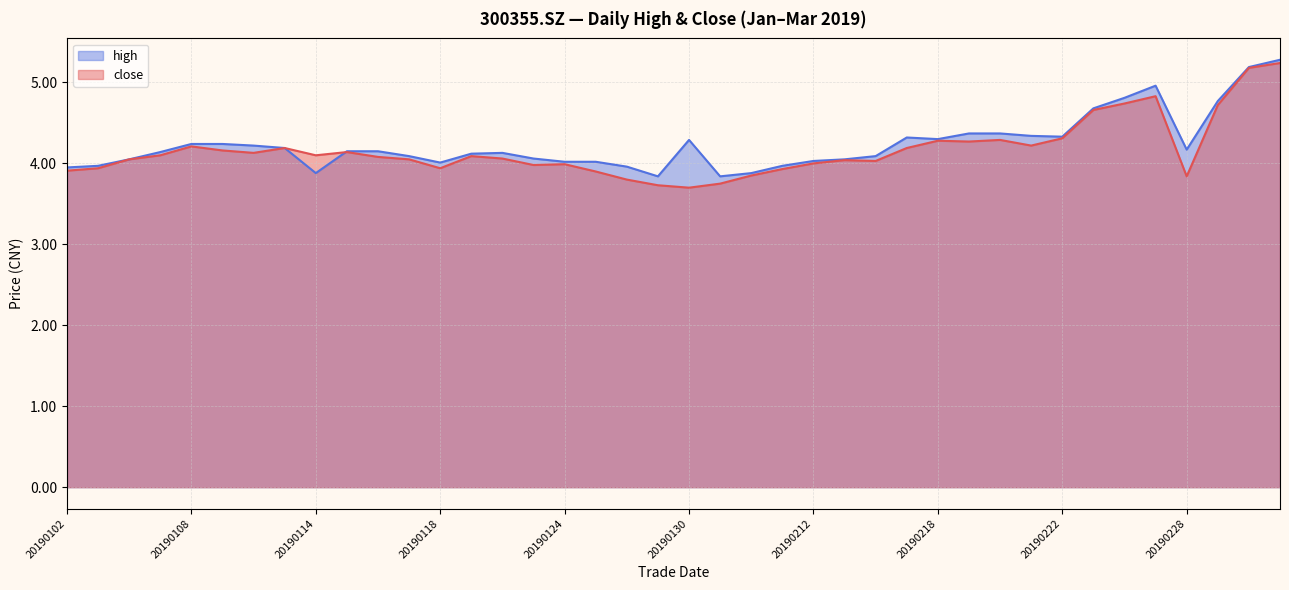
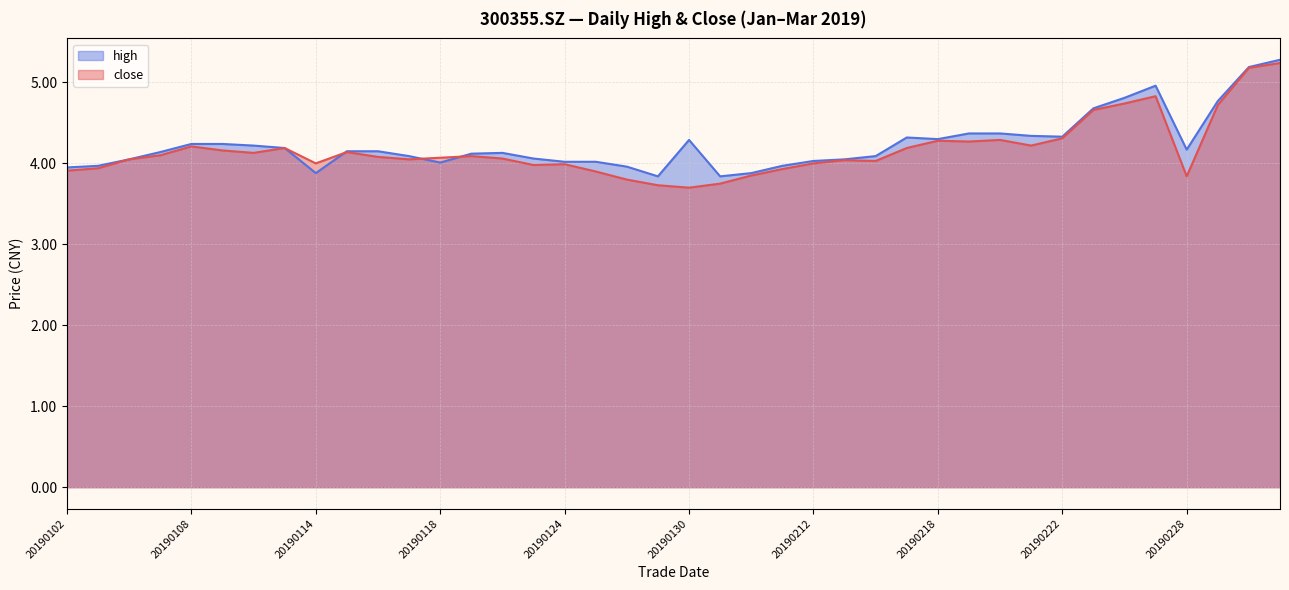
  {
    "high": {
      "20190102": 4.0,
      "20190114": 3.9,
      "20190118": 4.0,
      "20190130": 4.3,
      "20190228": 4.2
    },
    "close": {
      "20190102": 3.9,
-     "20190114": 4.1,
-     "20190118": 3.9,
+     "20190114": 4.0,
+     "20190118": 4.1,
      "20190130": 3.7,
      "20190228": 3.8
    }
  }
